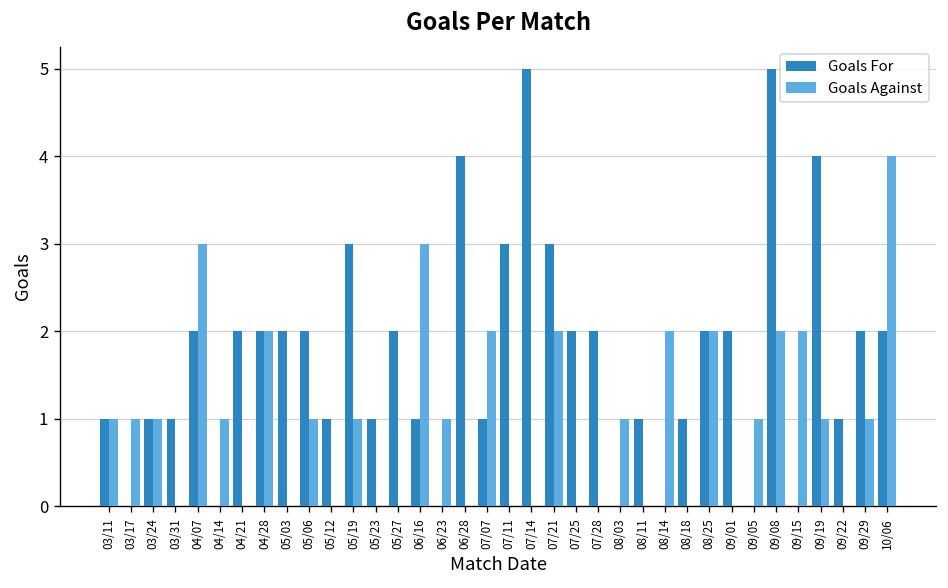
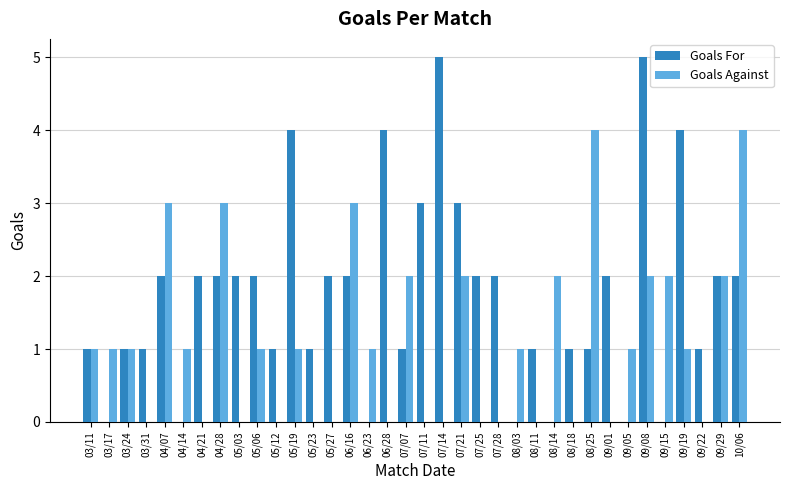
  {
    "Goals For": {
      "03/11": 1,
      "03/17": 0,
      "03/24": 1,
      "03/31": 1,
      "04/07": 2,
      "04/14": 0,
      "04/21": 2,
      "04/28": 2,
      "05/03": 2,
      "05/06": 2,
      "05/12": 1,
-     "05/19": 3,
+     "05/19": 4,
      "05/23": 1,
      "05/27": 2,
-     "06/16": 1,
+     "06/16": 2,
      "06/23": 0,
      "06/28": 4,
      "07/07": 1,
      "07/11": 3,
      "07/14": 5,
      "07/21": 3,
      "07/25": 2,
      "07/28": 2,
      "08/03": 0,
      "08/11": 1,
      "08/14": 0,
      "08/18": 1,
-     "08/25": 2,
+     "08/25": 1,
      "09/01": 2,
      "09/05": 0,
      "09/08": 5,
      "09/15": 0,
      "09/19": 4,
      "09/22": 1,
      "09/29": 2,
      "10/06": 2
    },
    "Goals Against": {
      "03/11": 1,
      "03/17": 1,
      "03/24": 1,
      "03/31": 0,
      "04/07": 3,
      "04/14": 1,
      "04/21": 0,
-     "04/28": 2,
+     "04/28": 3,
      "05/03": 0,
      "05/06": 1,
      "05/12": 0,
      "05/19": 1,
      "05/23": 0,
      "05/27": 0,
      "06/16": 3,
      "06/23": 1,
      "06/28": 0,
      "07/07": 2,
      "07/11": 0,
      "07/14": 0,
      "07/21": 2,
      "07/25": 0,
      "07/28": 0,
      "08/03": 1,
      "08/11": 0,
      "08/14": 2,
      "08/18": 0,
-     "08/25": 2,
+     "08/25": 4,
      "09/01": 0,
      "09/05": 1,
      "09/08": 2,
      "09/15": 2,
      "09/19": 1,
      "09/22": 0,
-     "09/29": 1,
+     "09/29": 2,
      "10/06": 4
    }
  }
